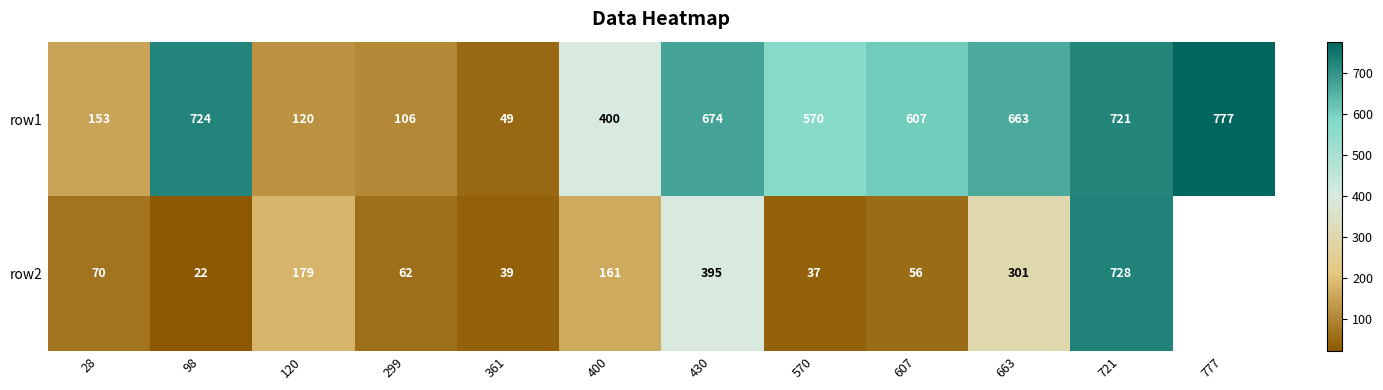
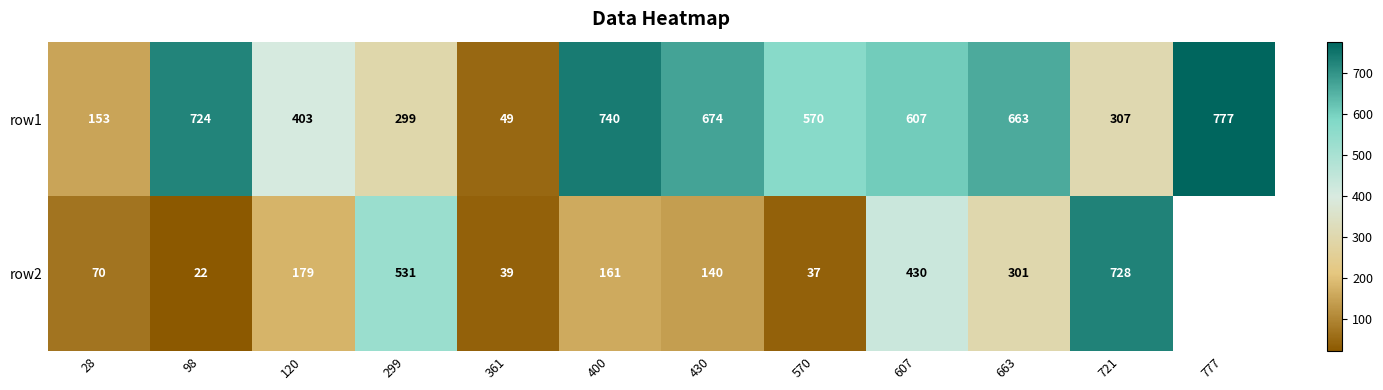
  {
    "row1": {
      "28": 153,
      "98": 724,
-     "120": 120,
-     "299": 106,
+     "120": 403,
+     "299": 299,
      "361": 49,
-     "400": 400,
+     "400": 740,
      "430": 674,
      "570": 570,
      "607": 607,
      "663": 663,
-     "721": 721,
+     "721": 307,
      "777": 777
    },
    "row2": {
      "28": 70,
      "98": 22,
      "120": 179,
-     "299": 62,
+     "299": 531,
      "361": 39,
      "400": 161,
-     "430": 395,
+     "430": 140,
      "570": 37,
-     "607": 56,
+     "607": 430,
      "663": 301,
      "721": 728
    }
  }
